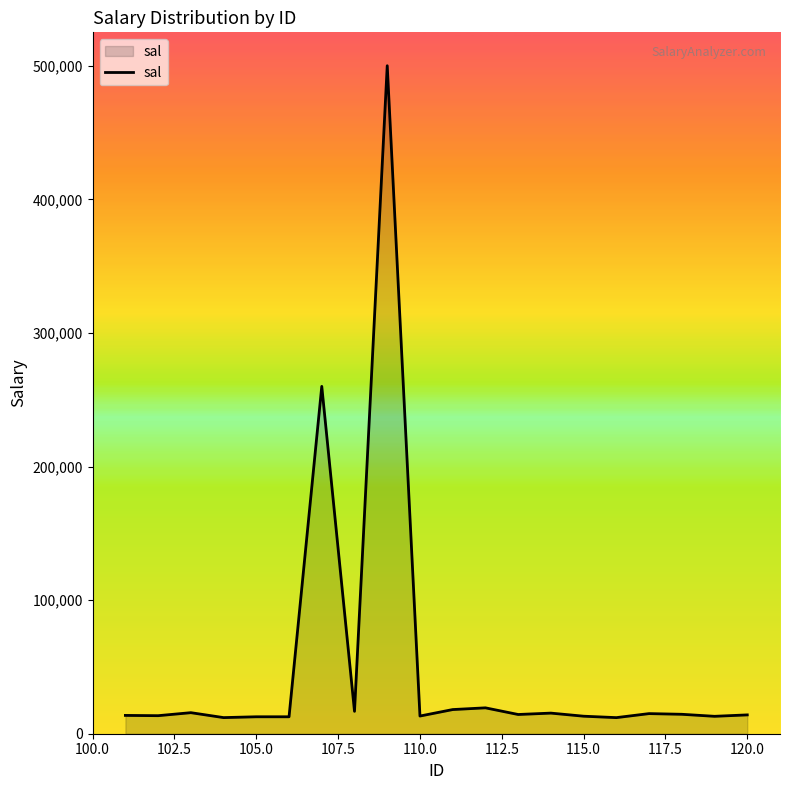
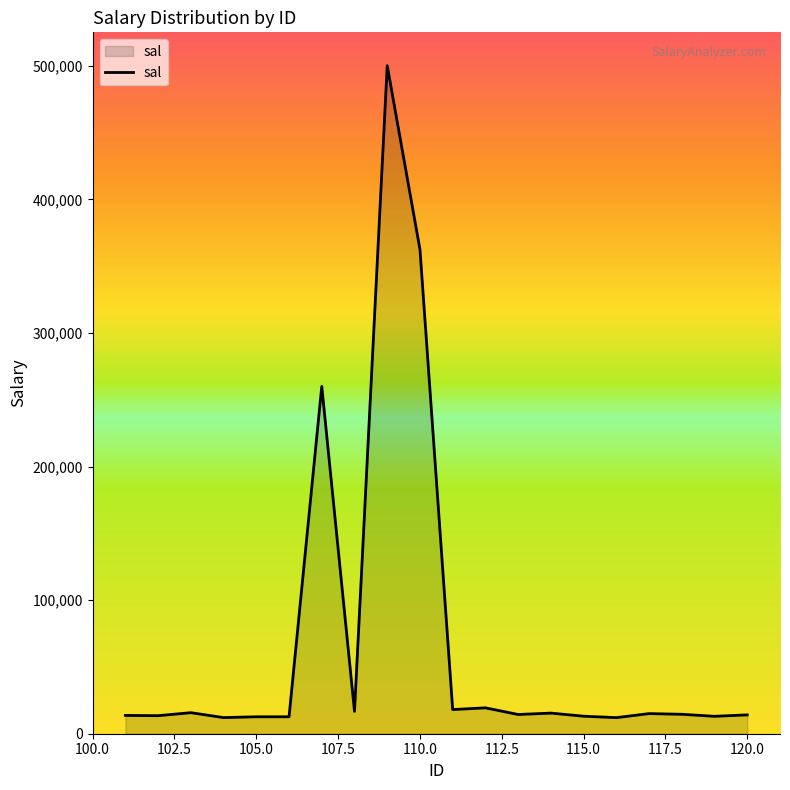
  {
    "105.0": "13,000",
-   "110.0": "13,000",
+   "110.0": "363,000",
    "115.0": "13,000",
    "120.0": "14,000"
  }
